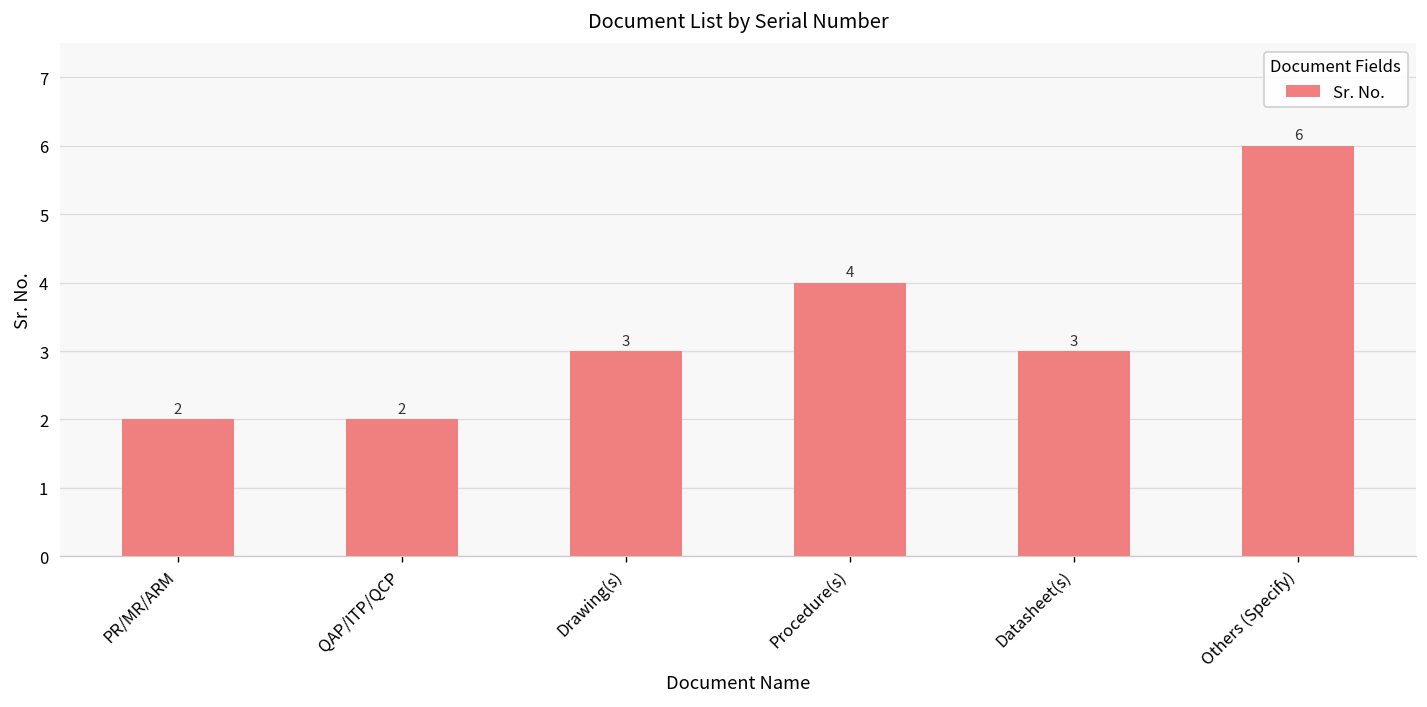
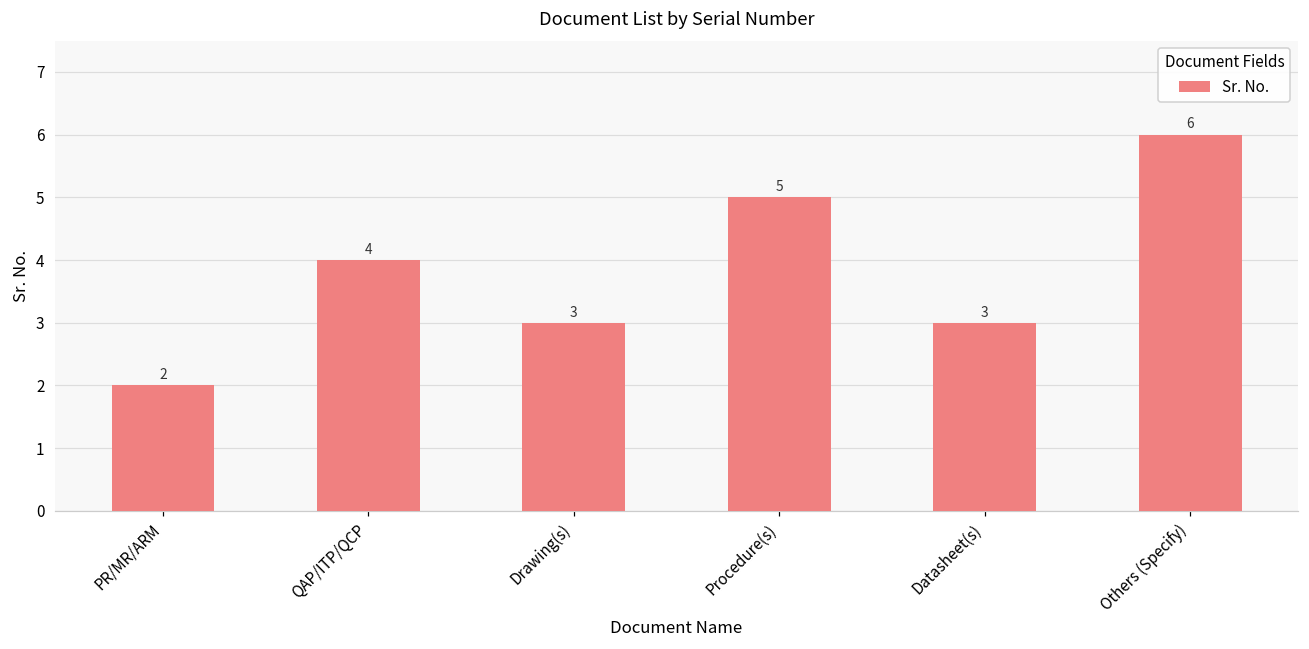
  {
    "PR/MR/ARM": 2,
-   "QAP/ITP/QCP": 2,
+   "QAP/ITP/QCP": 4,
    "Drawing(s)": 3,
-   "Procedure(s)": 4,
+   "Procedure(s)": 5,
    "Datasheet(s)": 3,
    "Others (Specify)": 6
  }
